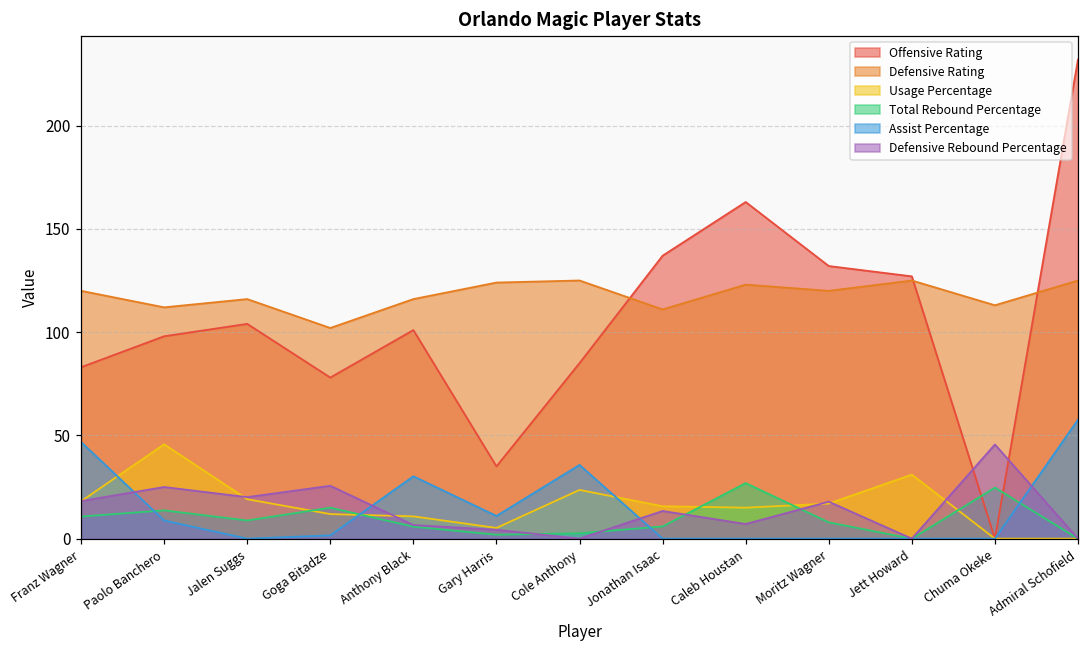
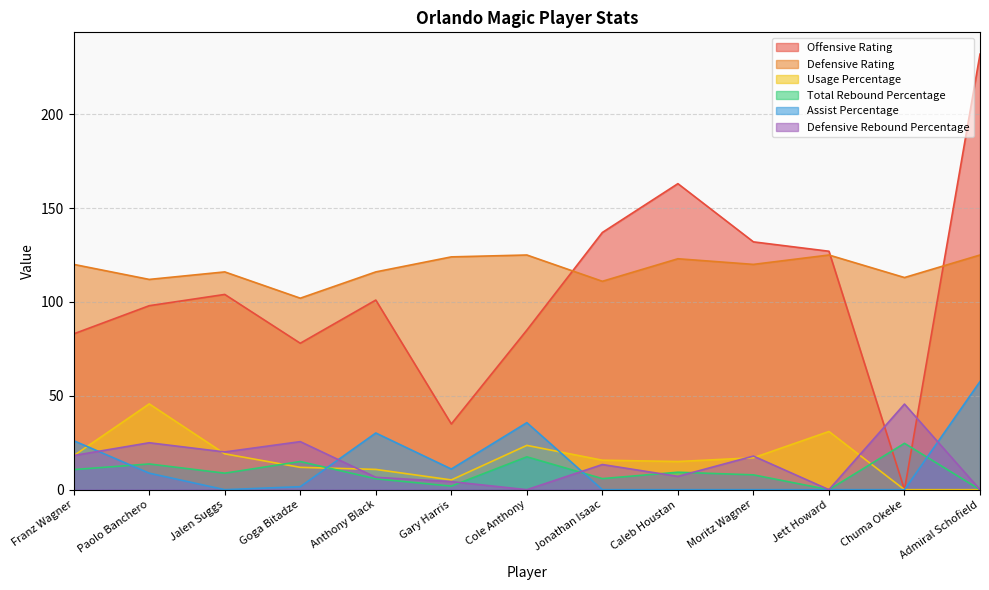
  {
    "Usage Percentage": {
      "Paolo Banchero": 46,
      "Goga Bitadze": 12,
      "Anthony Black": 11,
      "Cole Anthony": 24,
      "Jonathan Isaac": 16,
      "Caleb Houstan": 15,
      "Jett Howard": 31
    },
    "Total Rebound Percentage": {
      "Franz Wagner": 11,
      "Paolo Banchero": 14,
      "Jalen Suggs": 9,
      "Goga Bitadze": 15,
      "Gary Harris": 2,
-     "Cole Anthony": 3,
+     "Cole Anthony": 18,
      "Jonathan Isaac": 6,
-     "Caleb Houstan": 27,
+     "Caleb Houstan": 9,
      "Moritz Wagner": 8,
      "Chuma Okeke": 25
    },
    "Assist Percentage": {
-     "Franz Wagner": 47,
+     "Franz Wagner": 26,
      "Paolo Banchero": 9,
      "Jalen Suggs": 0,
      "Goga Bitadze": 2,
      "Anthony Black": 30,
      "Gary Harris": 11,
      "Cole Anthony": 36,
      "Jonathan Isaac": 0,
      "Caleb Houstan": 0,
      "Moritz Wagner": 0,
      "Admiral Schofield": 58
    },
    "Defensive Rebound Percentage": {
      "Paolo Banchero": 25,
      "Goga Bitadze": 26,
      "Cole Anthony": 0,
      "Jonathan Isaac": 13,
      "Caleb Houstan": 7,
      "Chuma Okeke": 46
    }
  }
